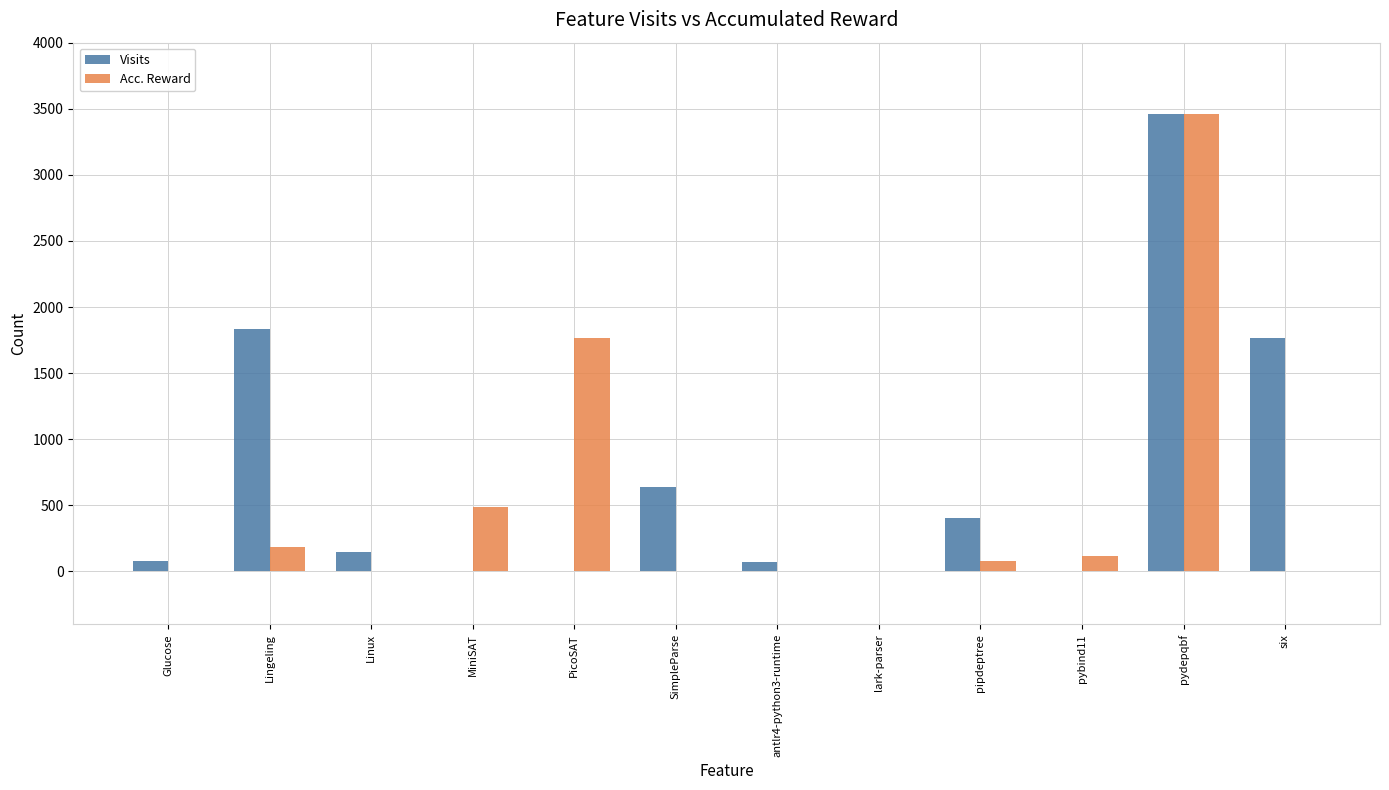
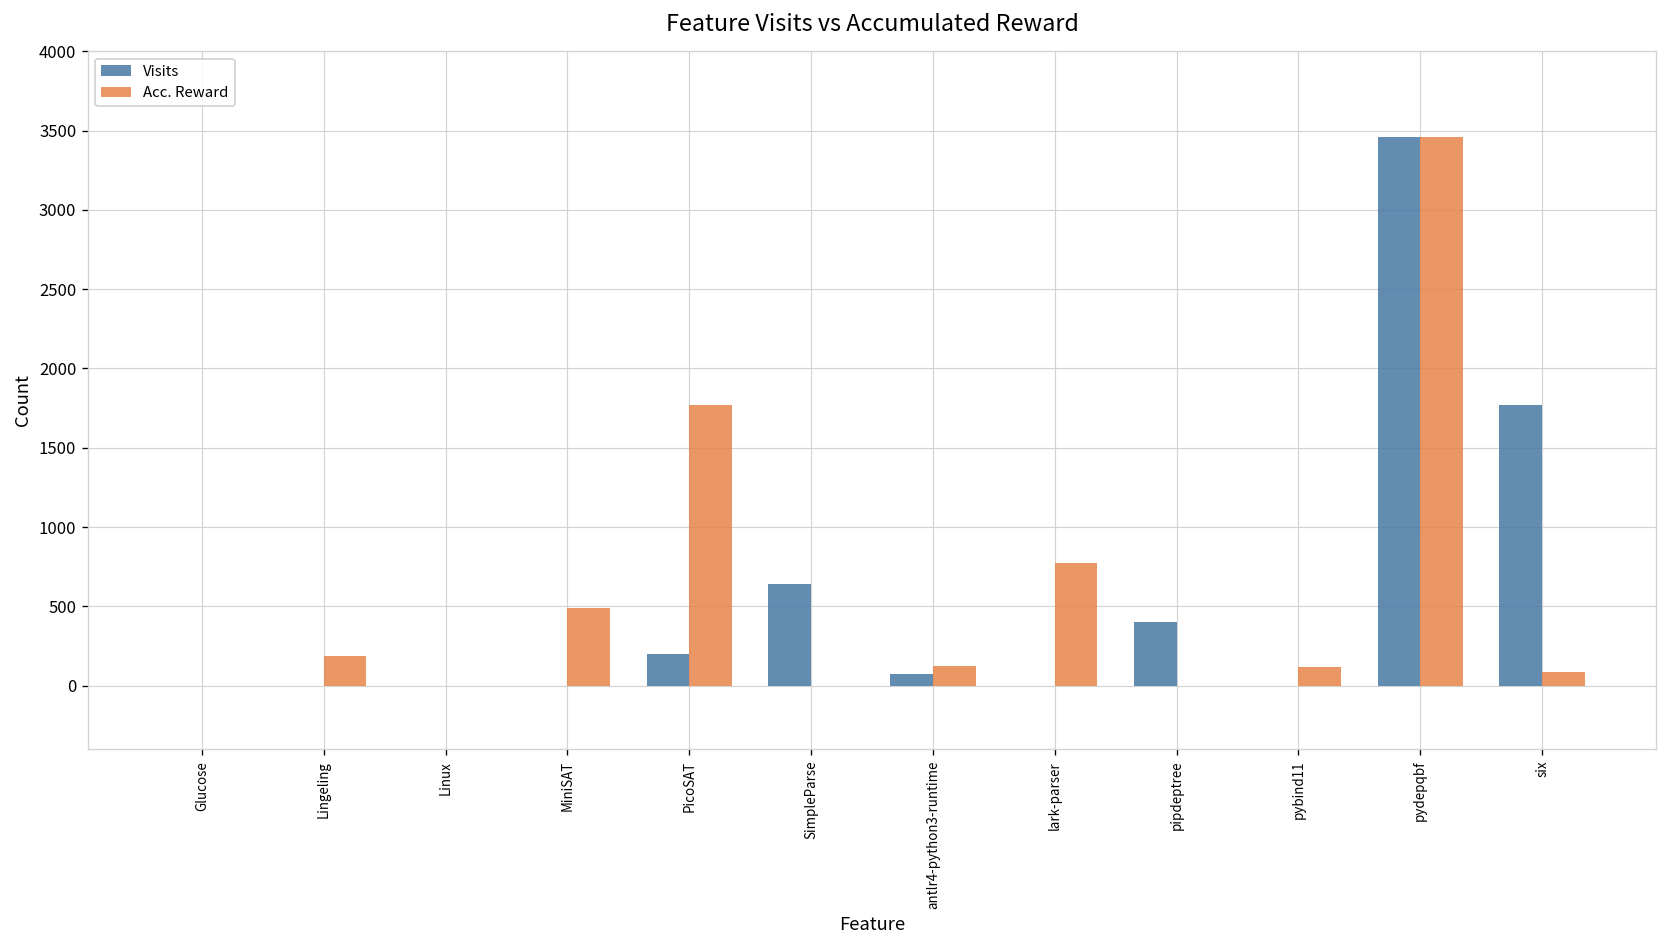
  {
    "Visits": {
-     "Glucose": 80,
-     "Lingeling": 1830,
-     "Linux": 140,
-     "PicoSAT": 0,
+     "Glucose": 0,
+     "Lingeling": 0,
+     "Linux": 0,
+     "PicoSAT": 200,
      "SimpleParse": 640,
      "antlr4-python3-runtime": 70,
      "pipdeptree": 400,
      "pydepqbf": 3460,
      "six": 1770
    },
    "Acc. Reward": {
      "Lingeling": 190,
      "MiniSAT": 490,
      "PicoSAT": 1770,
-     "antlr4-python3-runtime": 0,
-     "lark-parser": 0,
-     "pipdeptree": 80,
+     "antlr4-python3-runtime": 120,
+     "lark-parser": 780,
+     "pipdeptree": 0,
      "pybind11": 120,
      "pydepqbf": 3460,
-     "six": 0
+     "six": 90
    }
  }
